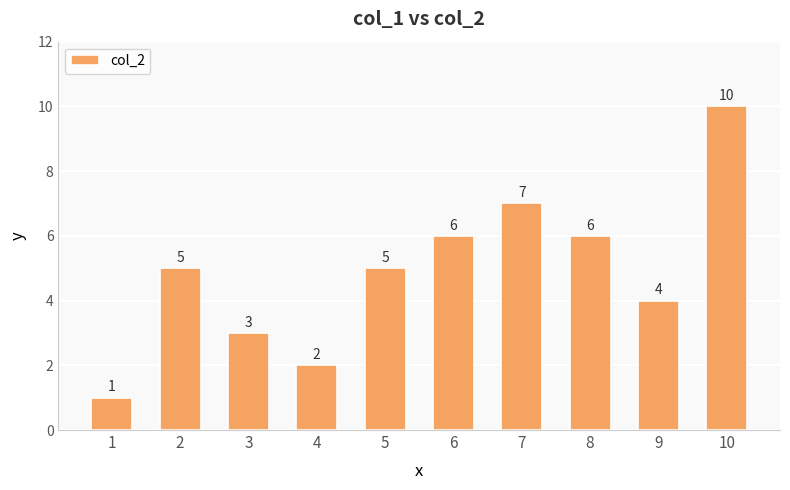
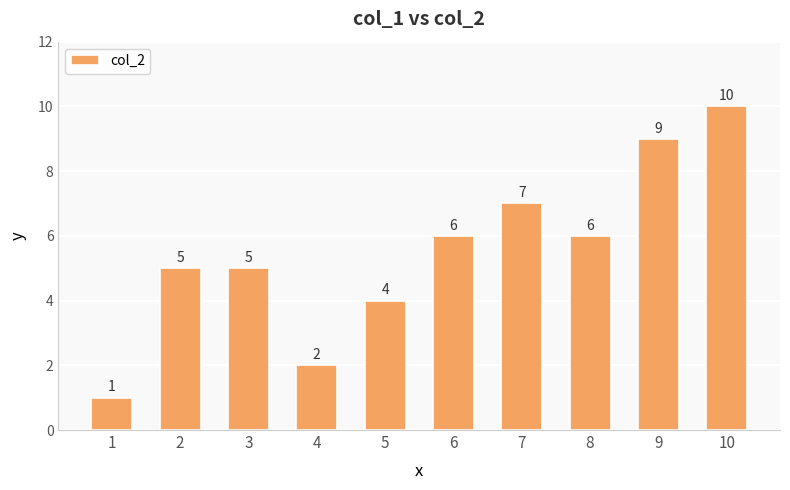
  {
    "1": 1,
    "2": 5,
-   "3": 3,
+   "3": 5,
    "4": 2,
-   "5": 5,
+   "5": 4,
    "6": 6,
    "7": 7,
    "8": 6,
-   "9": 4,
+   "9": 9,
    "10": 10
  }
